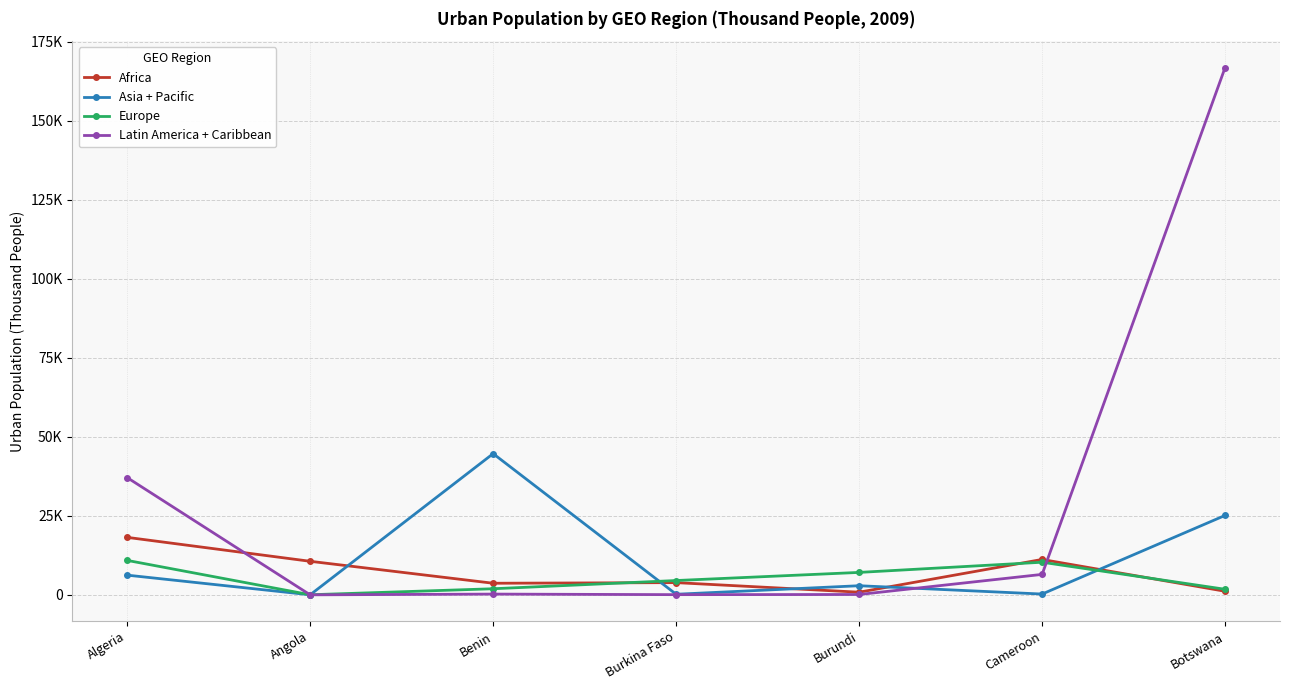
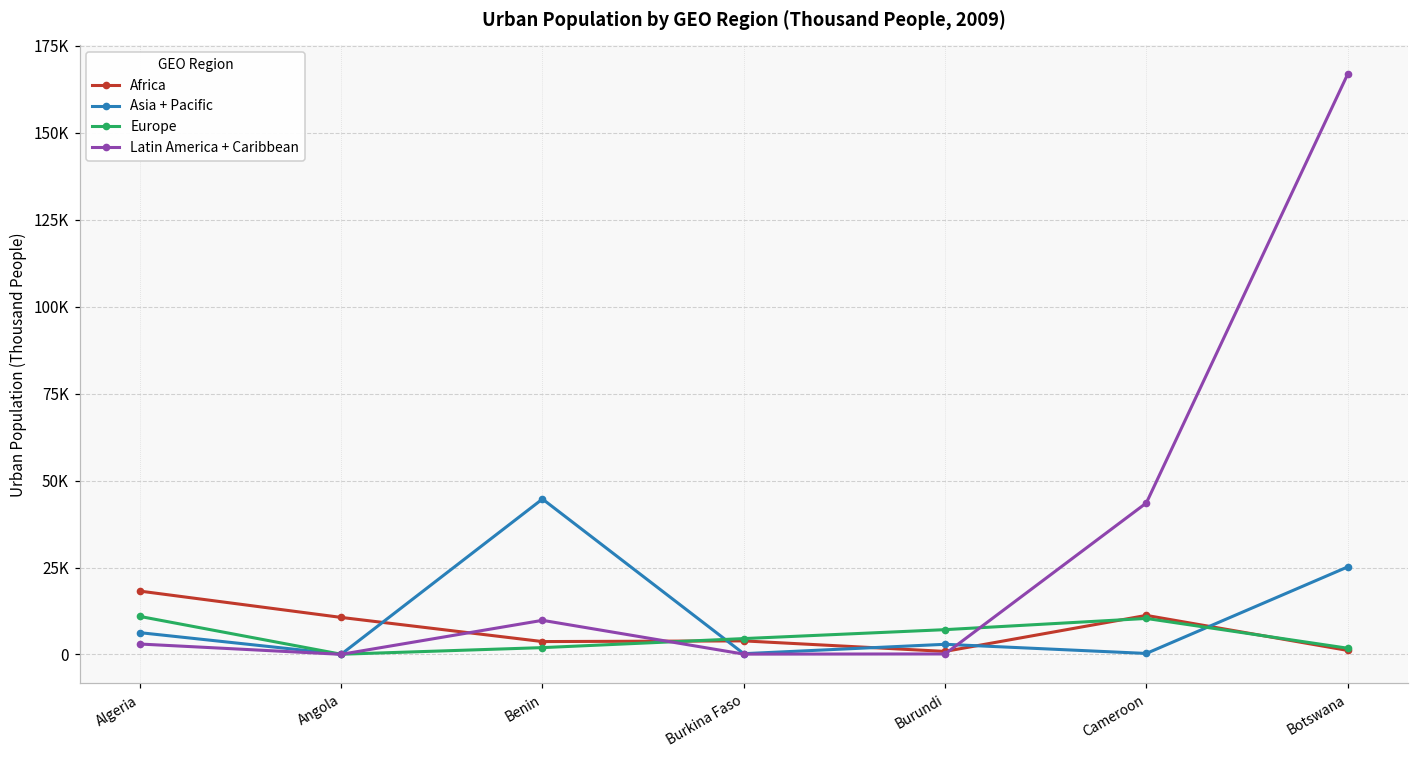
  {
    "Africa": {
      "Algeria": 18000,
      "Angola": 11000,
      "Benin": 4000,
      "Cameroon": 11000
    },
    "Asia + Pacific": {
      "Algeria": 6000,
      "Benin": 45000,
      "Burundi": 3000,
      "Cameroon": 0,
      "Botswana": 25000
    },
    "Europe": {
      "Algeria": 11000,
      "Benin": 2000,
      "Burundi": 7000,
      "Cameroon": 10000
    },
    "Latin America + Caribbean": {
-     "Algeria": 37000,
-     "Benin": 0,
-     "Cameroon": 7000,
+     "Algeria": 3000,
+     "Benin": 10000,
+     "Cameroon": 44000,
      "Botswana": 167000
    }
  }
